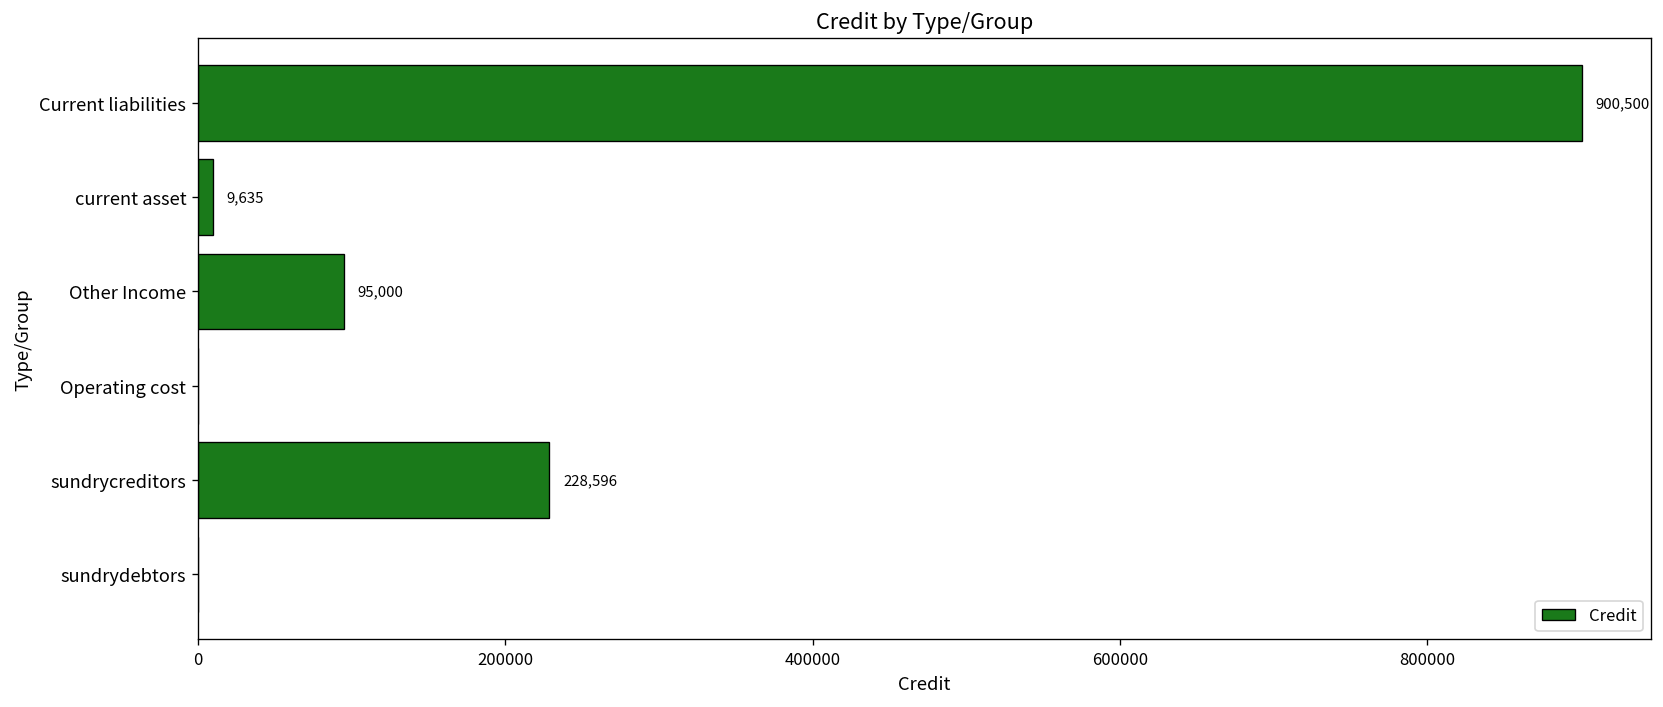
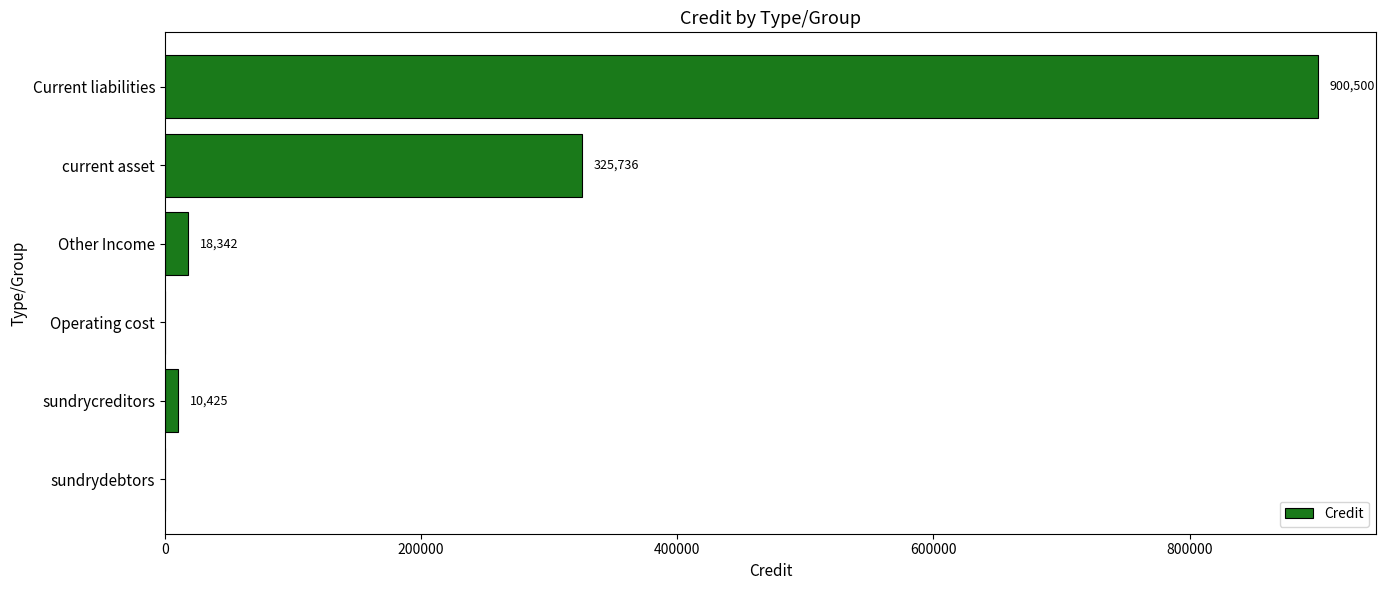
  {
    "Current liabilities": "900,500",
-   "current asset": "9,635",
-   "Other Income": "95,000",
-   "sundrycreditors": "228,596"
+   "current asset": "325,736",
+   "Other Income": "18,342",
+   "sundrycreditors": "10,425"
  }
